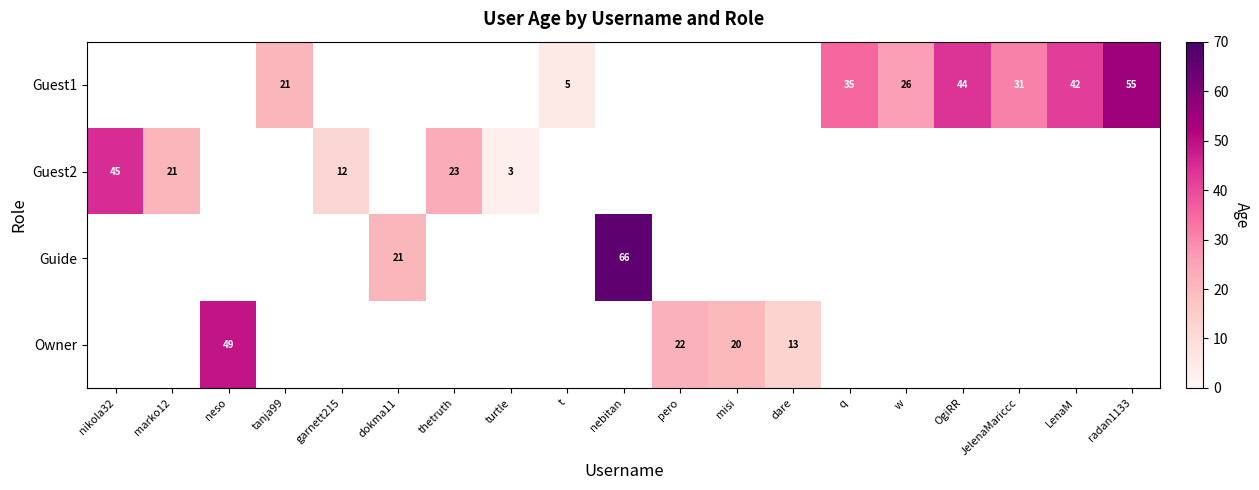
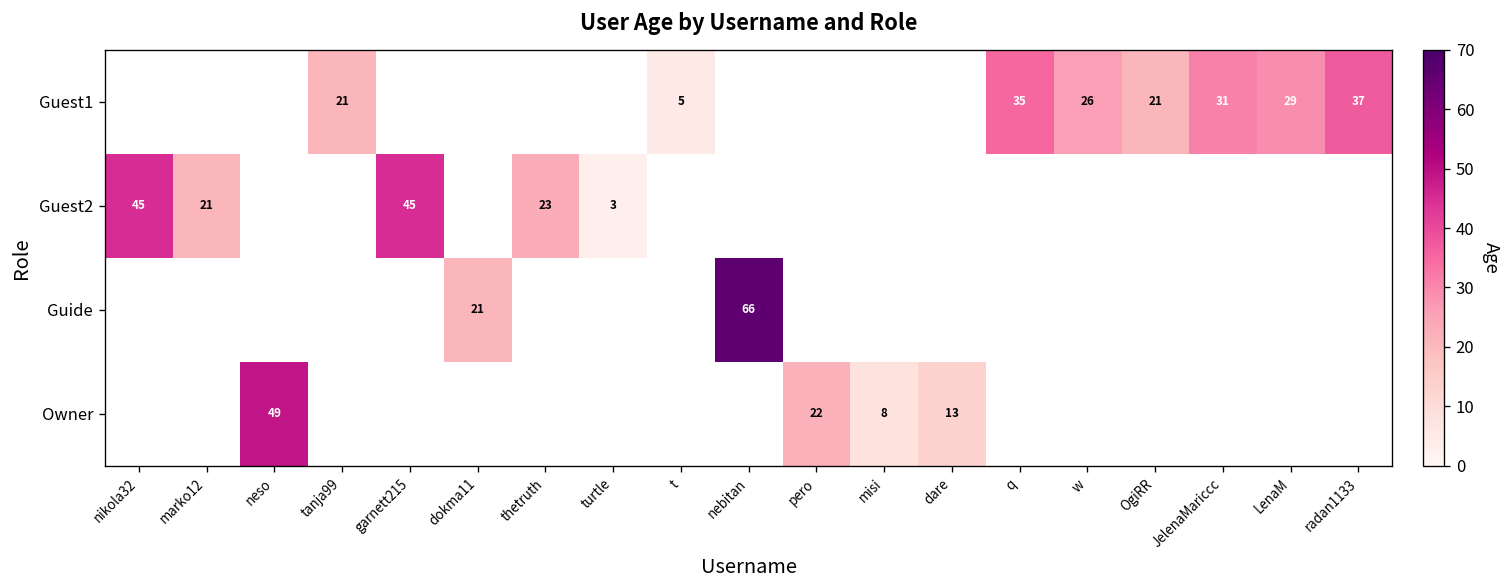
  {
    "Guest1": {
      "tanja99": 21,
      "t": 5,
      "q": 35,
      "w": 26,
-     "OgiRR": 44,
+     "OgiRR": 21,
      "JelenaMariccc": 31,
-     "LenaM": 42,
-     "radan1133": 55
+     "LenaM": 29,
+     "radan1133": 37
    },
    "Guest2": {
      "nikola32": 45,
      "marko12": 21,
-     "garnett215": 12,
+     "garnett215": 45,
      "thetruth": 23,
      "turtle": 3
    },
    "Guide": {
      "dokma11": 21,
      "nebitan": 66
    },
    "Owner": {
      "neso": 49,
      "pero": 22,
-     "misi": 20,
+     "misi": 8,
      "dare": 13
    }
  }
